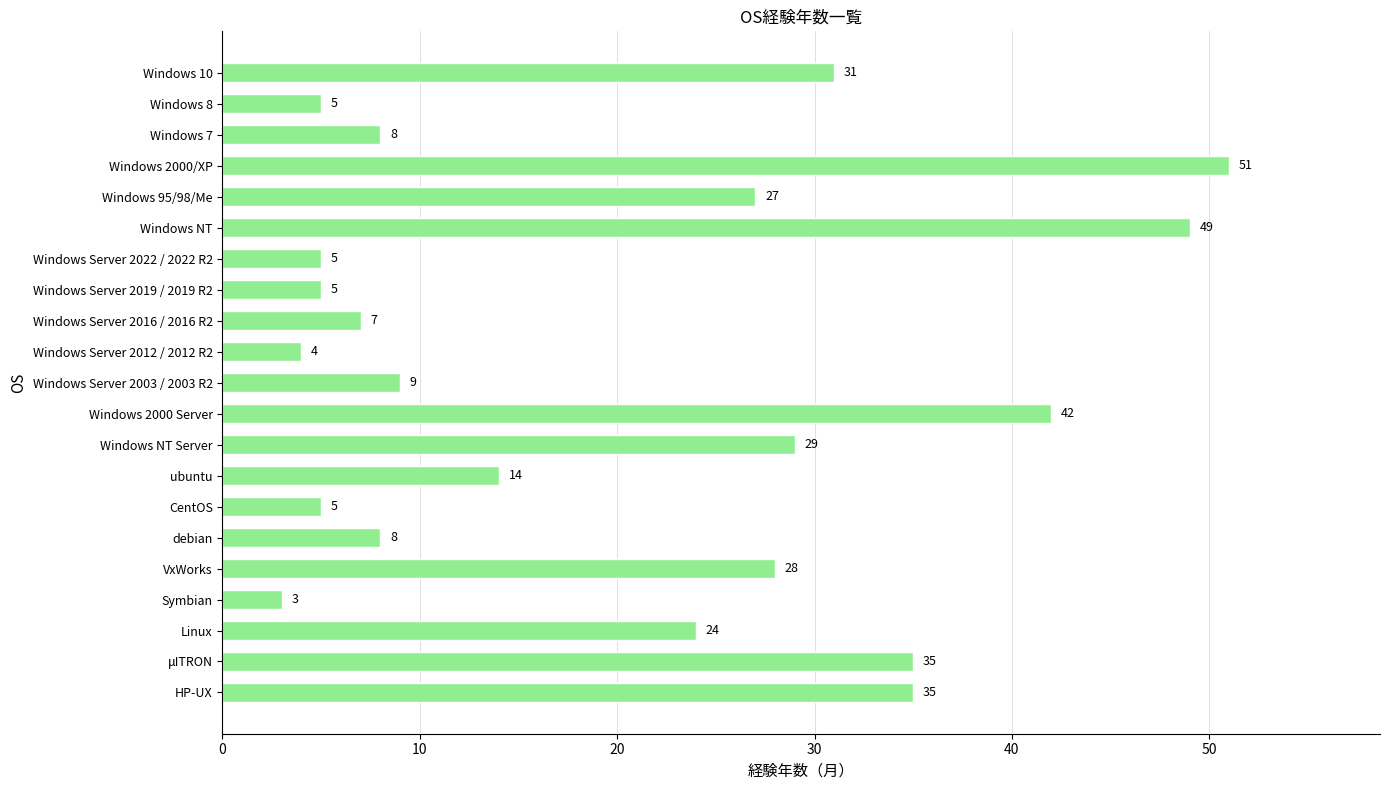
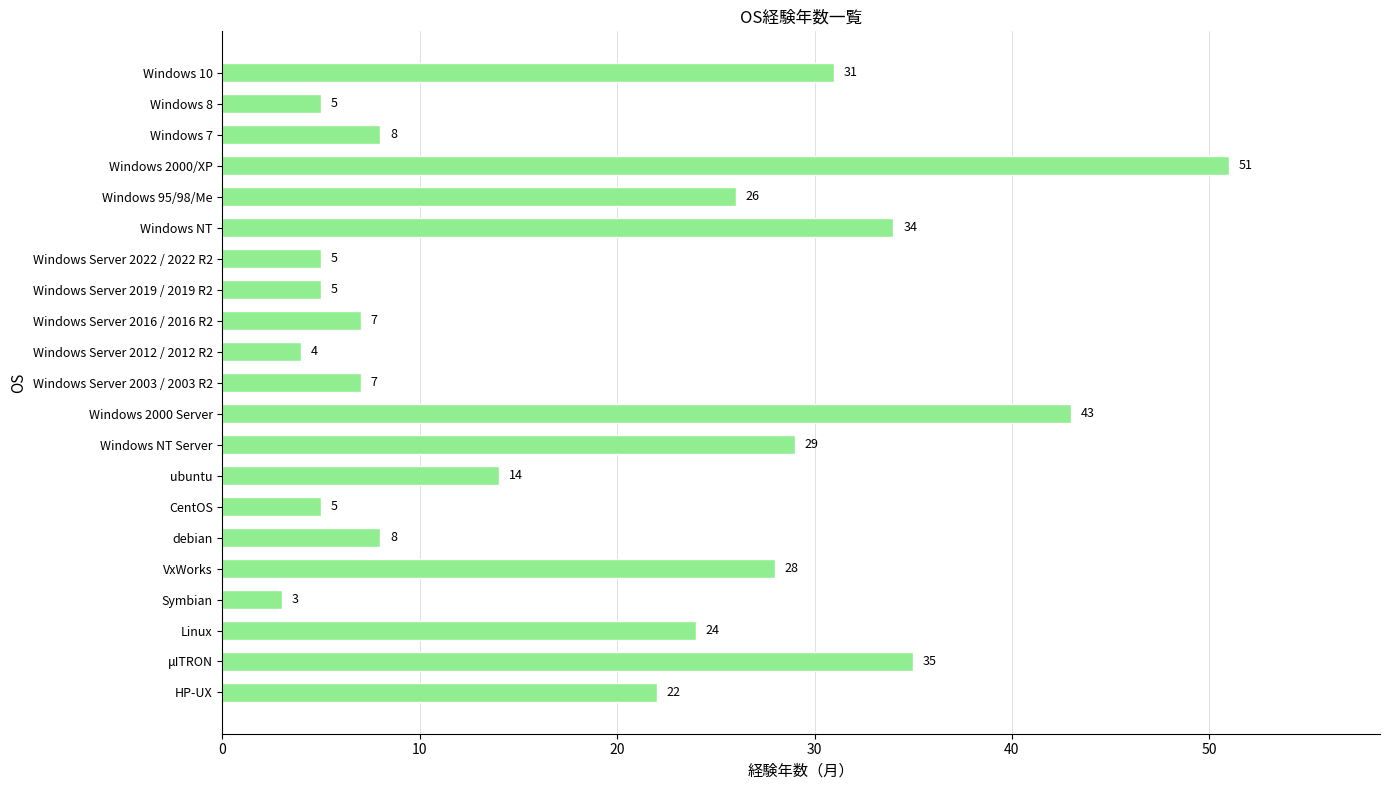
  {
    "Windows 10": 31,
    "Windows 8": 5,
    "Windows 7": 8,
    "Windows 2000/XP": 51,
-   "Windows 95/98/Me": 27,
-   "Windows NT": 49,
+   "Windows 95/98/Me": 26,
+   "Windows NT": 34,
    "Windows Server 2022 / 2022 R2": 5,
    "Windows Server 2019 / 2019 R2": 5,
    "Windows Server 2016 / 2016 R2": 7,
    "Windows Server 2012 / 2012 R2": 4,
-   "Windows Server 2003 / 2003 R2": 9,
-   "Windows 2000 Server": 42,
+   "Windows Server 2003 / 2003 R2": 7,
+   "Windows 2000 Server": 43,
    "Windows NT Server": 29,
    "ubuntu": 14,
    "CentOS": 5,
    "debian": 8,
    "VxWorks": 28,
    "Symbian": 3,
    "Linux": 24,
    "μITRON": 35,
-   "HP-UX": 35
+   "HP-UX": 22
  }
